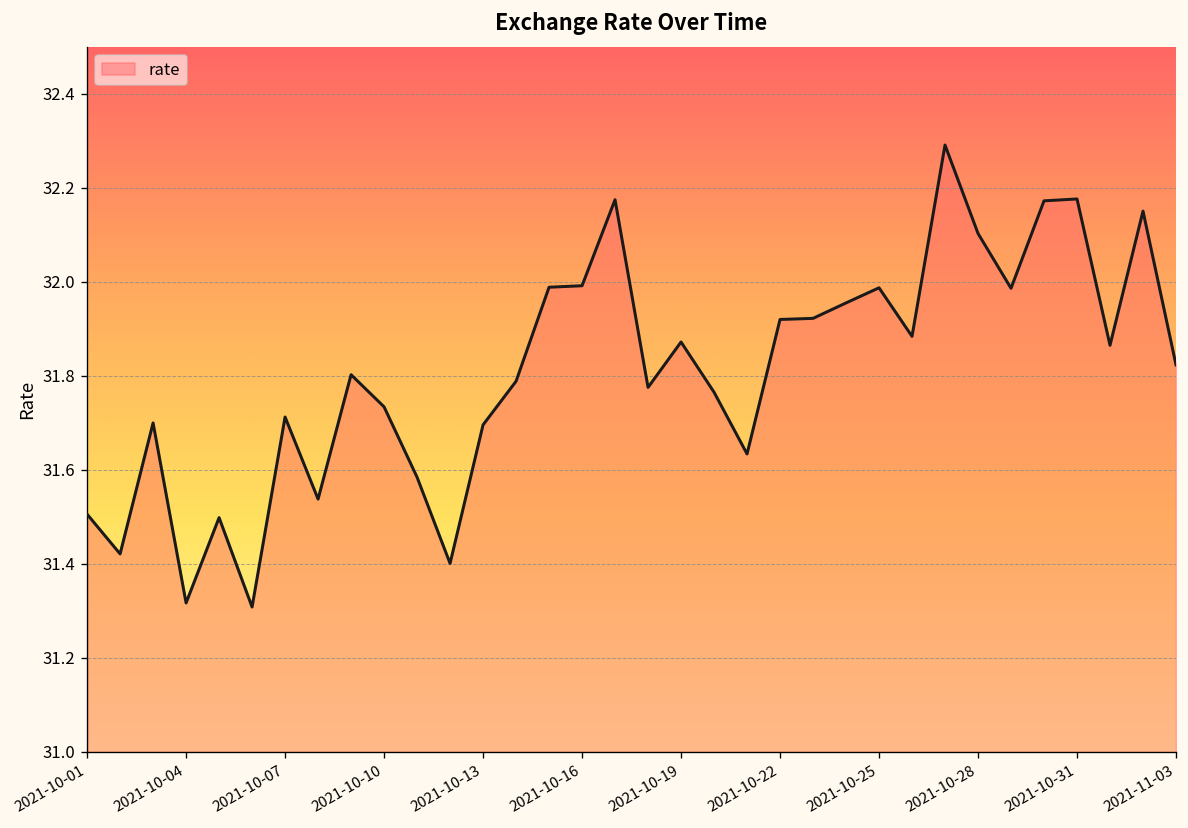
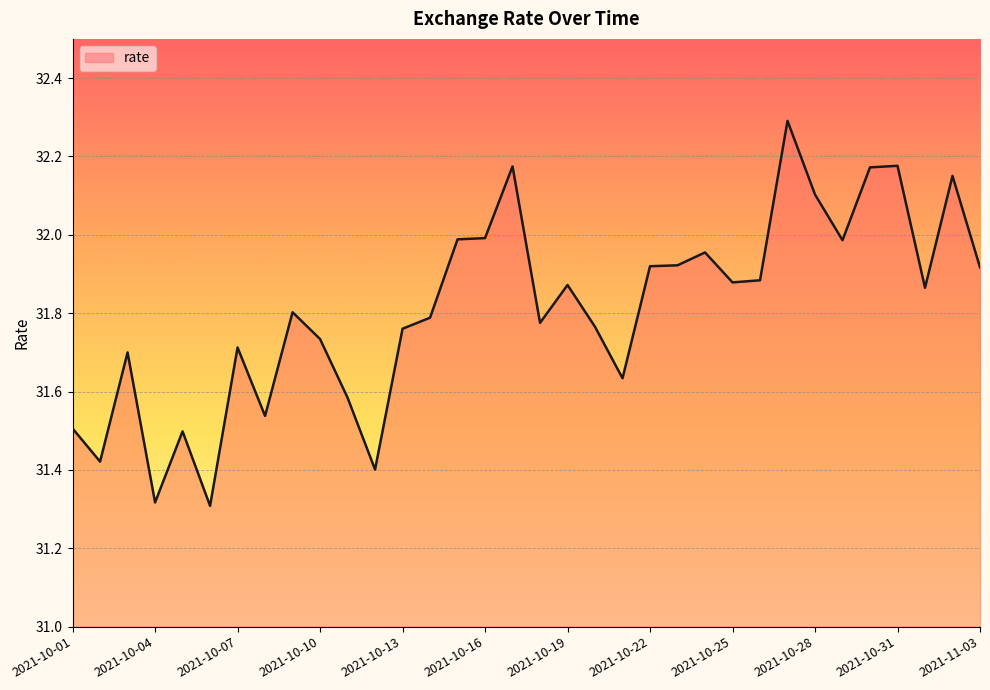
  {
    "2021-10-01": 31.51,
    "2021-10-04": 31.32,
    "2021-10-07": 31.71,
    "2021-10-10": 31.73,
-   "2021-10-13": 31.70,
+   "2021-10-13": 31.76,
    "2021-10-16": 31.99,
    "2021-10-19": 31.87,
    "2021-10-22": 31.92,
-   "2021-10-25": 31.99,
+   "2021-10-25": 31.88,
    "2021-10-28": 32.10,
    "2021-10-31": 32.18,
-   "2021-11-03": 31.82
+   "2021-11-03": 31.92
  }
